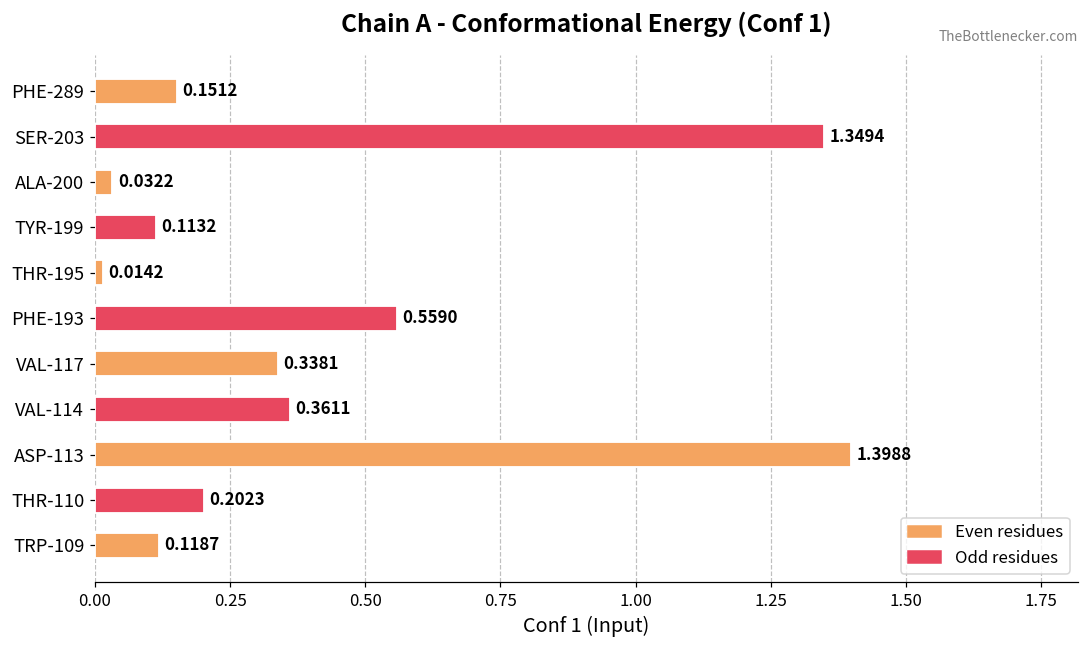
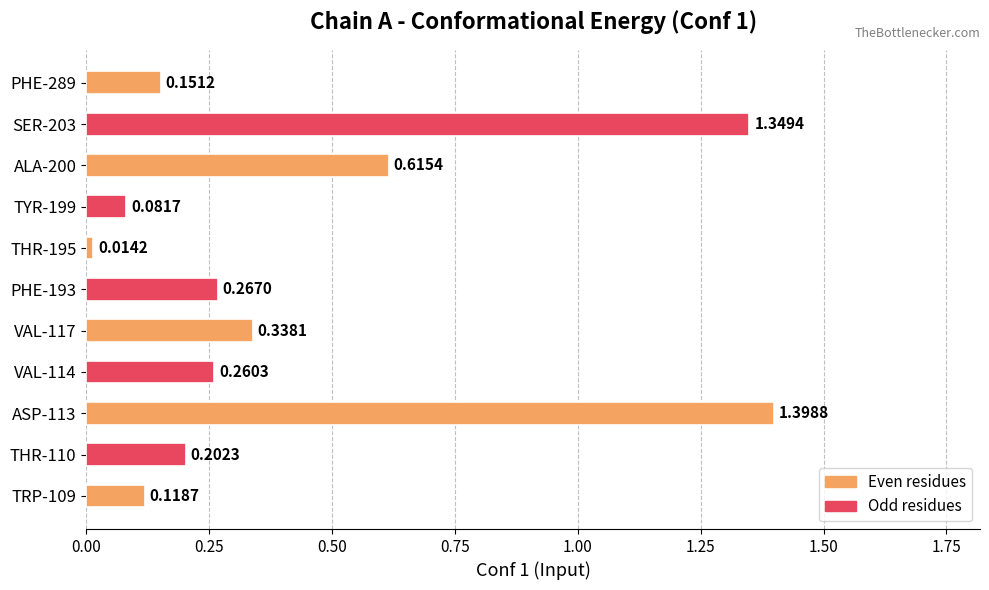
  {
    "PHE-289": 0.1512,
    "SER-203": 1.3494,
-   "ALA-200": 0.0322,
-   "TYR-199": 0.1132,
+   "ALA-200": 0.6154,
+   "TYR-199": 0.0817,
    "THR-195": 0.0142,
-   "PHE-193": 0.5590,
+   "PHE-193": 0.2670,
    "VAL-117": 0.3381,
-   "VAL-114": 0.3611,
+   "VAL-114": 0.2603,
    "ASP-113": 1.3988,
    "THR-110": 0.2023,
    "TRP-109": 0.1187
  }
